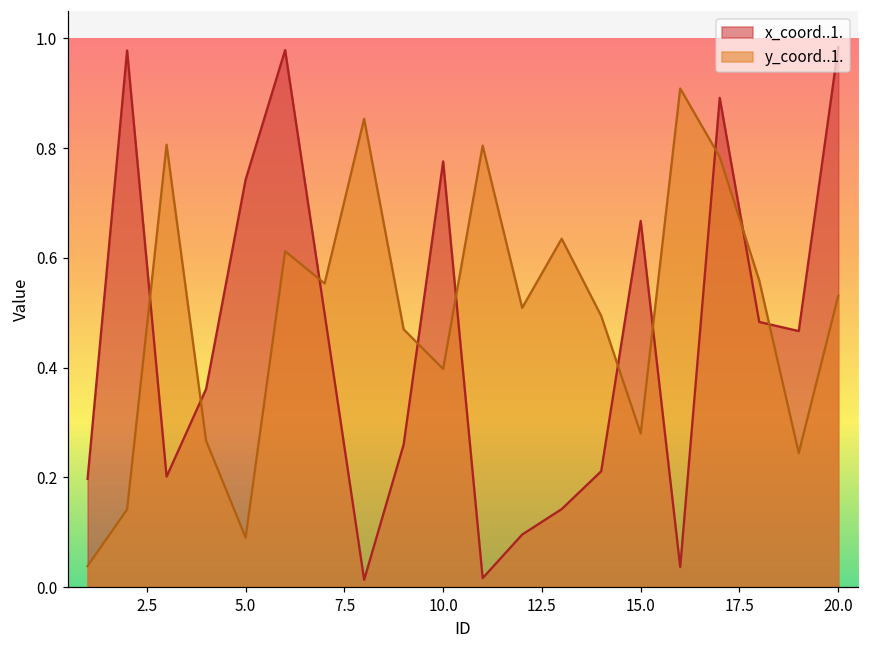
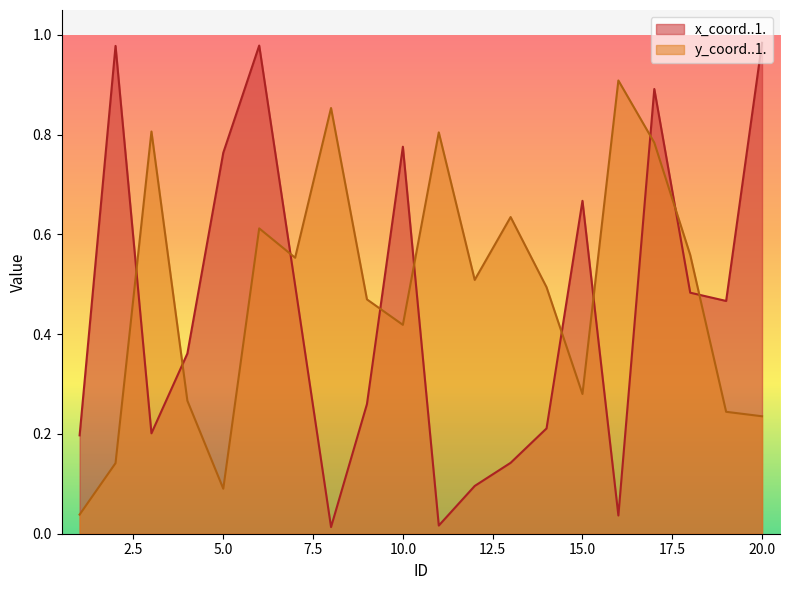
  {
    "x_coord..1.": {
-     "5.0": 0.74,
+     "5.0": 0.76,
      "10.0": 0.78,
      "15.0": 0.67
    },
    "y_coord..1.": {
      "5.0": 0.09,
-     "10.0": 0.40,
+     "10.0": 0.42,
      "15.0": 0.28,
-     "20.0": 0.53
+     "20.0": 0.24
    }
  }
